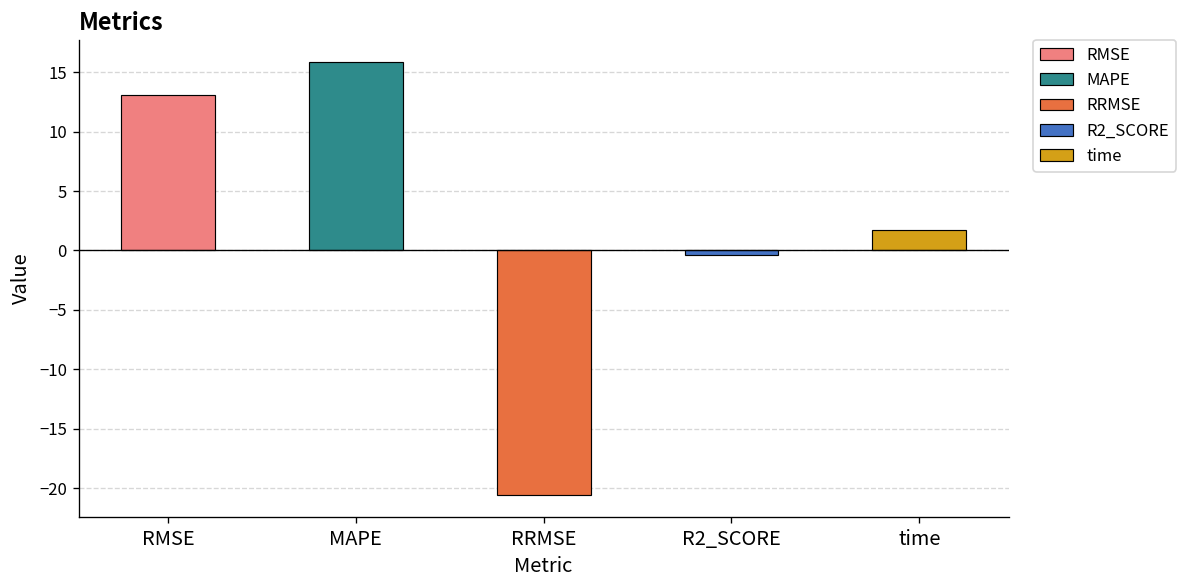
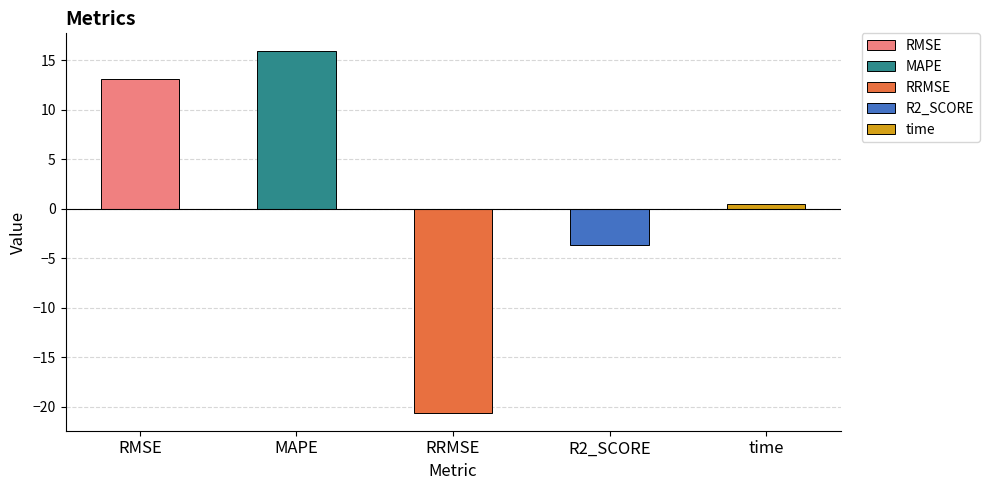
  {
    "RMSE": 13,
    "MAPE": 16,
    "RRMSE": -21,
-   "R2_SCORE": 0,
-   "time": 2
+   "R2_SCORE": -4,
+   "time": 0
  }
